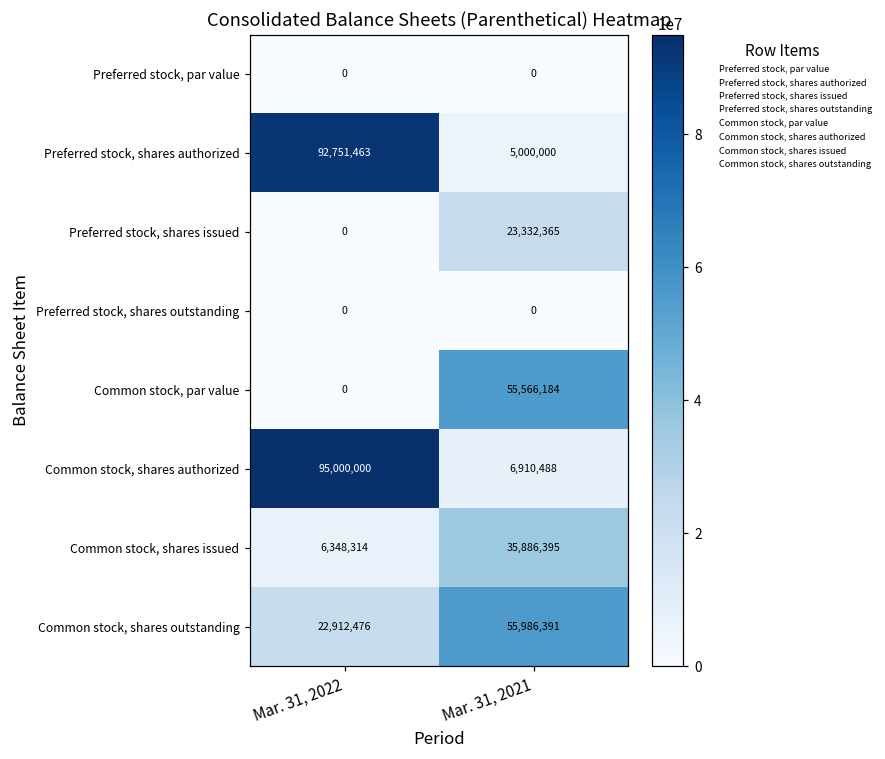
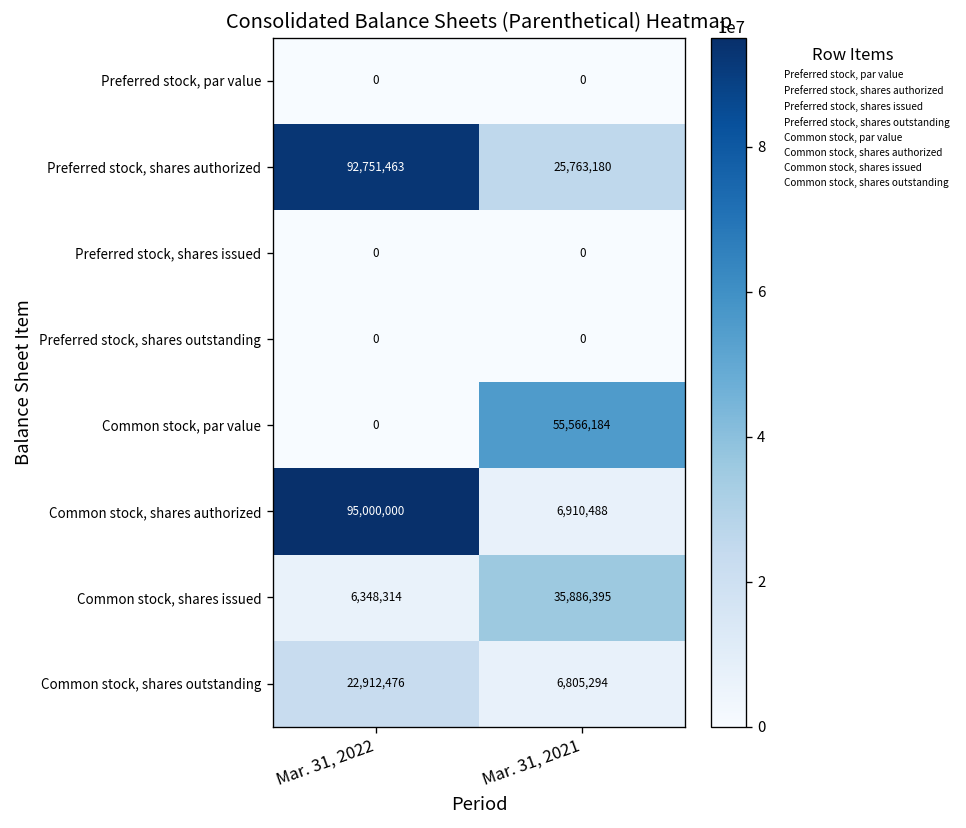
  {
    "Preferred stock, par value": {
      "Mar. 31, 2022": "0",
      "Mar. 31, 2021": "0"
    },
    "Preferred stock, shares authorized": {
      "Mar. 31, 2022": "92,751,463",
-     "Mar. 31, 2021": "5,000,000"
+     "Mar. 31, 2021": "25,763,180"
    },
    "Preferred stock, shares issued": {
      "Mar. 31, 2022": "0",
-     "Mar. 31, 2021": "23,332,365"
+     "Mar. 31, 2021": "0"
    },
    "Preferred stock, shares outstanding": {
      "Mar. 31, 2022": "0",
      "Mar. 31, 2021": "0"
    },
    "Common stock, par value": {
      "Mar. 31, 2022": "0",
      "Mar. 31, 2021": "55,566,184"
    },
    "Common stock, shares authorized": {
      "Mar. 31, 2022": "95,000,000",
      "Mar. 31, 2021": "6,910,488"
    },
    "Common stock, shares issued": {
      "Mar. 31, 2022": "6,348,314",
      "Mar. 31, 2021": "35,886,395"
    },
    "Common stock, shares outstanding": {
      "Mar. 31, 2022": "22,912,476",
-     "Mar. 31, 2021": "55,986,391"
+     "Mar. 31, 2021": "6,805,294"
    }
  }
